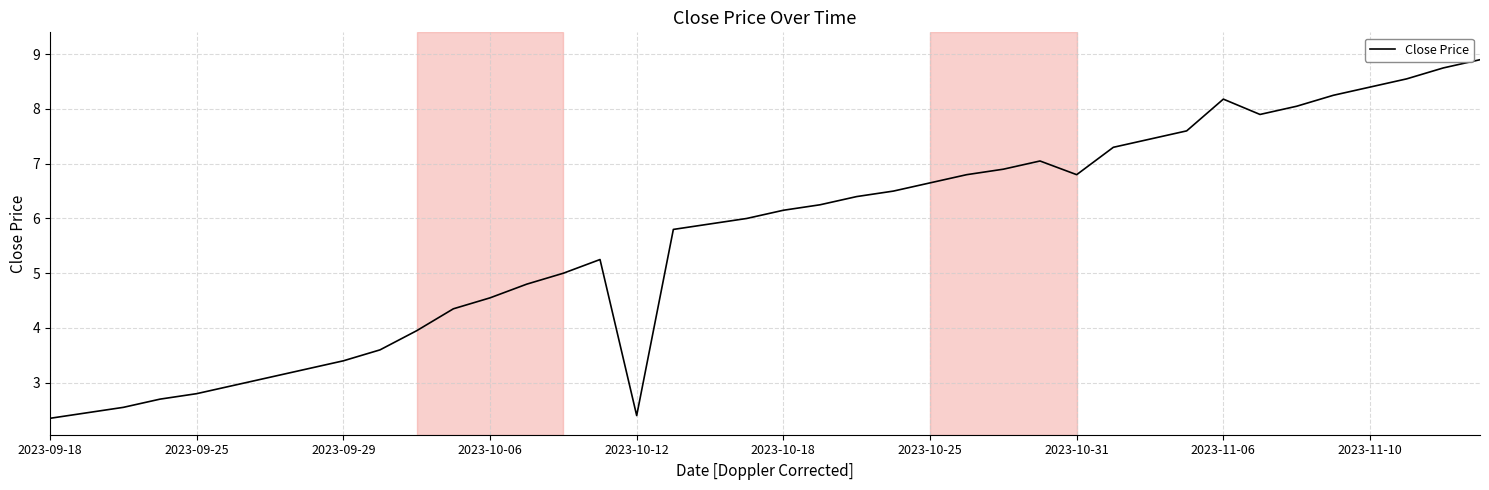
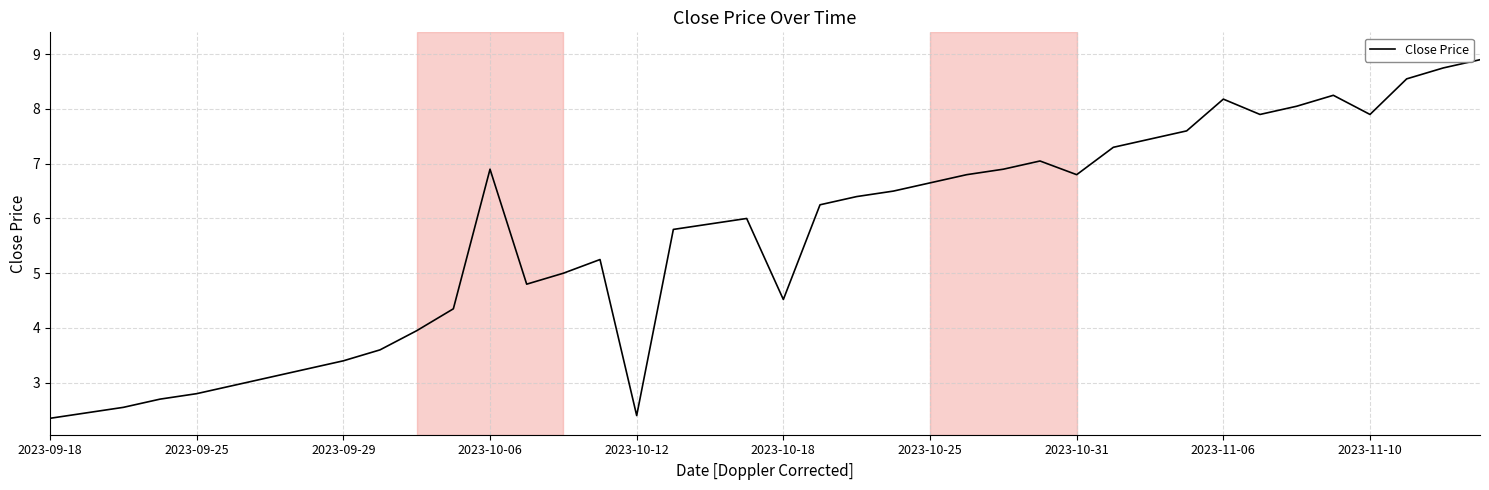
  {
    "2023-09-18": 2.4,
    "2023-09-25": 2.8,
    "2023-09-29": 3.4,
-   "2023-10-06": 4.6,
+   "2023-10-06": 6.9,
    "2023-10-12": 2.4,
-   "2023-10-18": 6.2,
+   "2023-10-18": 4.5,
    "2023-10-25": 6.7,
    "2023-10-31": 6.8,
    "2023-11-06": 8.2,
-   "2023-11-10": 8.4
+   "2023-11-10": 7.9
  }
